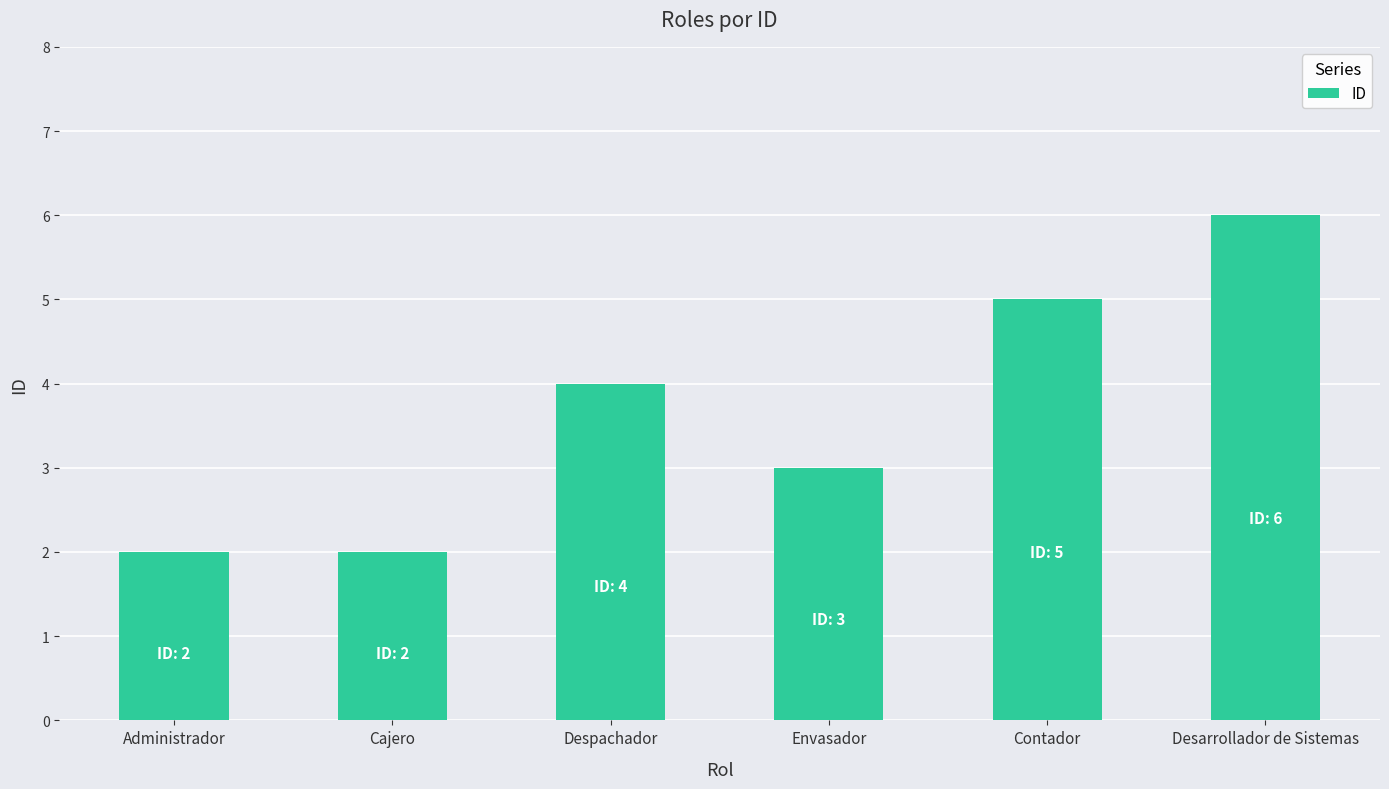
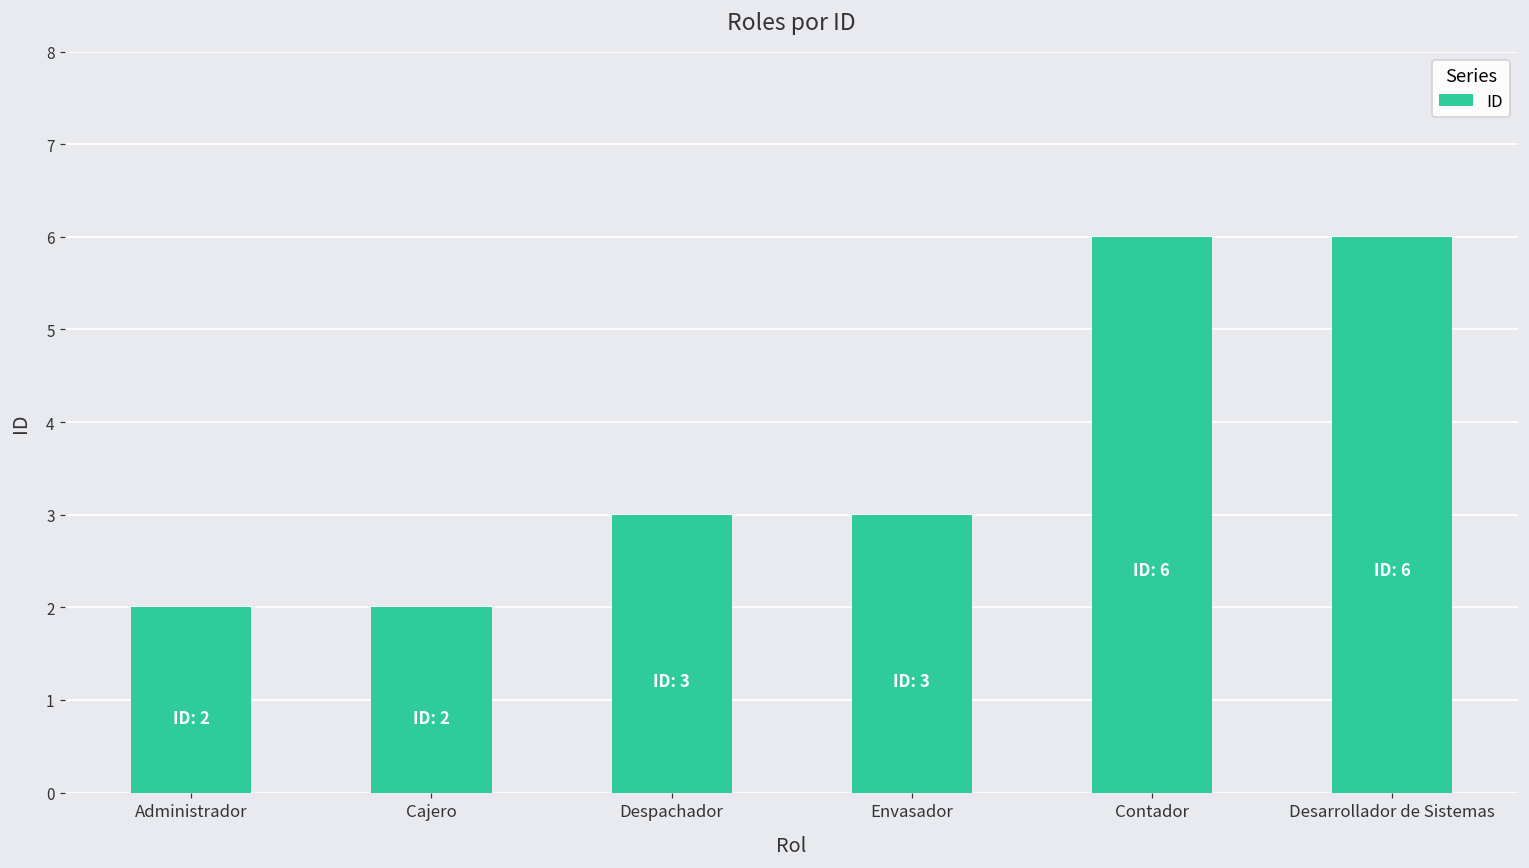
  {
    "Administrador": 2,
    "Cajero": 2,
-   "Despachador": 4,
+   "Despachador": 3,
    "Envasador": 3,
-   "Contador": 5,
+   "Contador": 6,
    "Desarrollador de Sistemas": 6
  }
